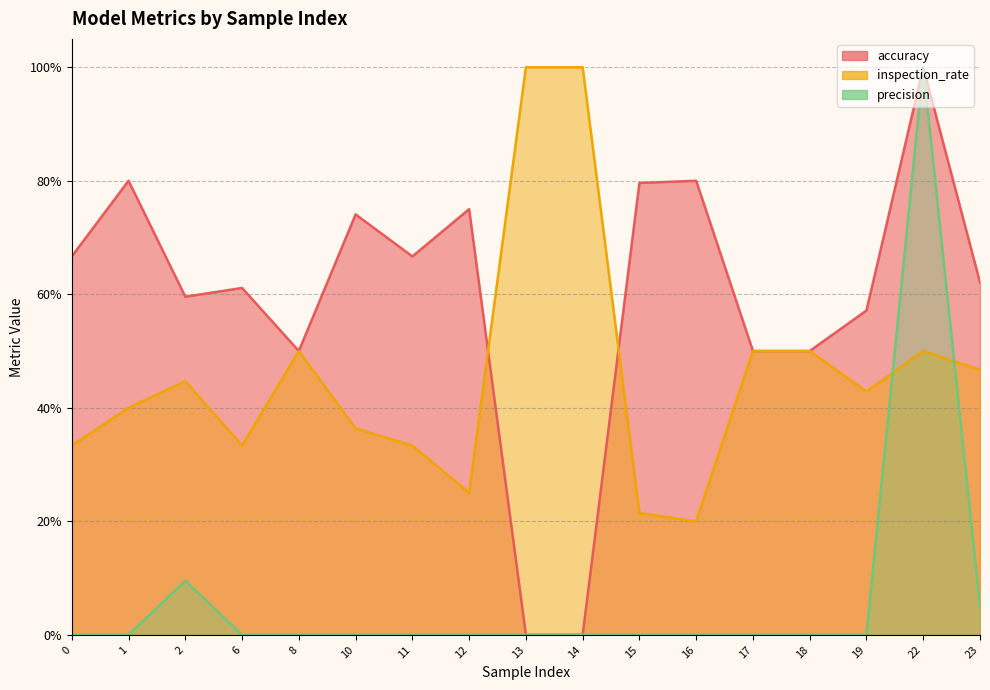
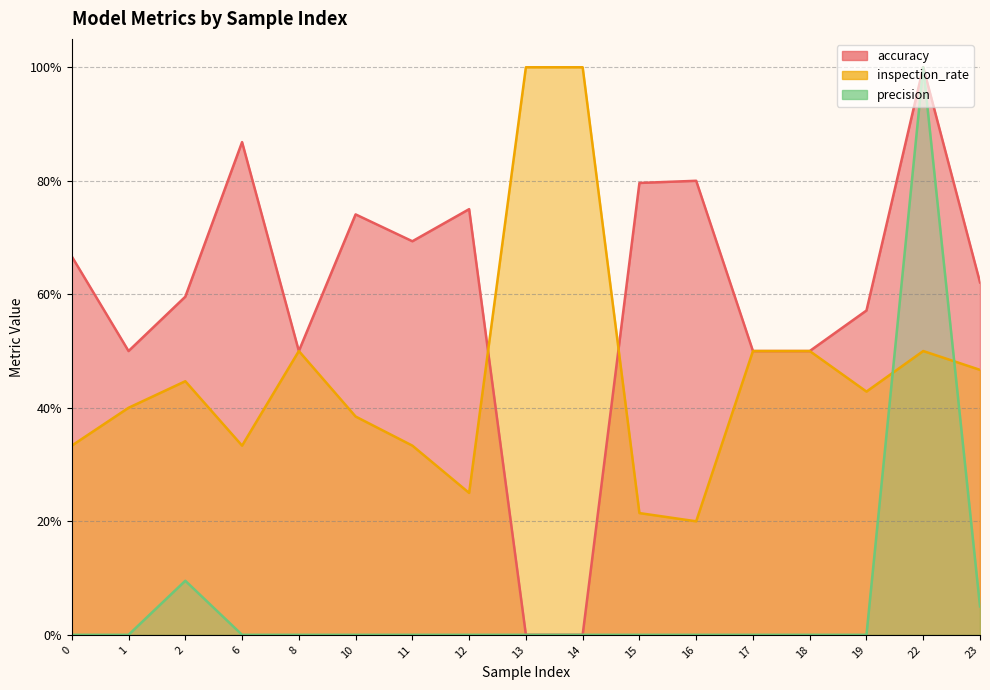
  {
    "accuracy": {
      "0": "67%",
-     "1": "80%",
+     "1": "50%",
      "2": "60%",
-     "6": "61%",
+     "6": "87%",
      "10": "74%",
-     "11": "67%",
+     "11": "69%",
      "12": "75%",
      "15": "80%",
      "16": "80%",
      "19": "57%",
      "23": "62%"
    },
    "inspection_rate": {
      "0": "33%",
      "1": "40%",
      "2": "45%",
      "6": "33%",
-     "10": "36%",
+     "10": "38%",
      "11": "33%",
      "12": "25%",
      "13": "100%",
      "14": "100%",
      "15": "21%",
      "16": "20%",
      "19": "43%",
      "22": "50%",
      "23": "47%"
    },
    "precision": {
      "0": "0%",
      "1": "0%",
      "2": "10%",
      "6": "0%",
      "8": "0%",
      "10": "0%",
      "11": "0%",
      "12": "0%",
      "15": "0%",
      "16": "0%",
      "17": "0%",
      "18": "0%",
      "19": "0%",
      "23": "5%"
    }
  }
